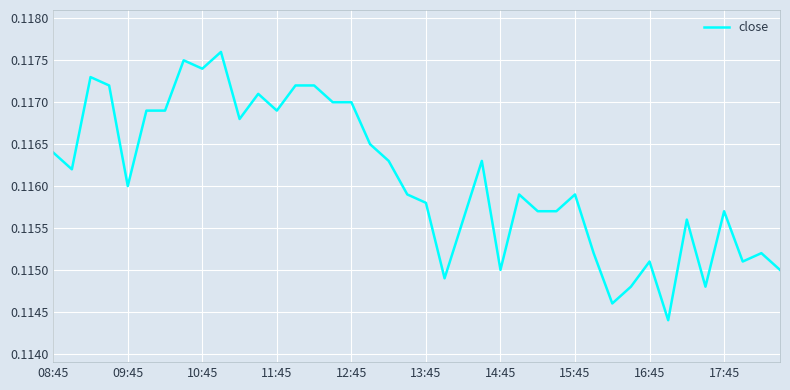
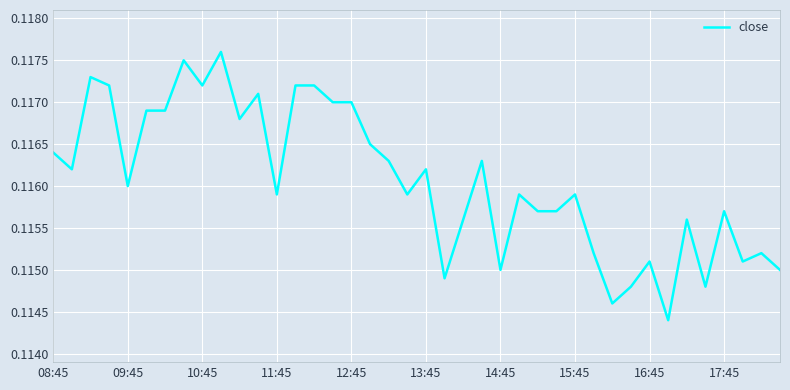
  {
    "08:45": 0.1164,
    "09:45": 0.1160,
-   "10:45": 0.1174,
-   "11:45": 0.1169,
+   "10:45": 0.1172,
+   "11:45": 0.1159,
    "12:45": 0.1170,
-   "13:45": 0.1158,
+   "13:45": 0.1162,
    "14:45": 0.1150,
    "15:45": 0.1159,
    "16:45": 0.1151,
    "17:45": 0.1157
  }
